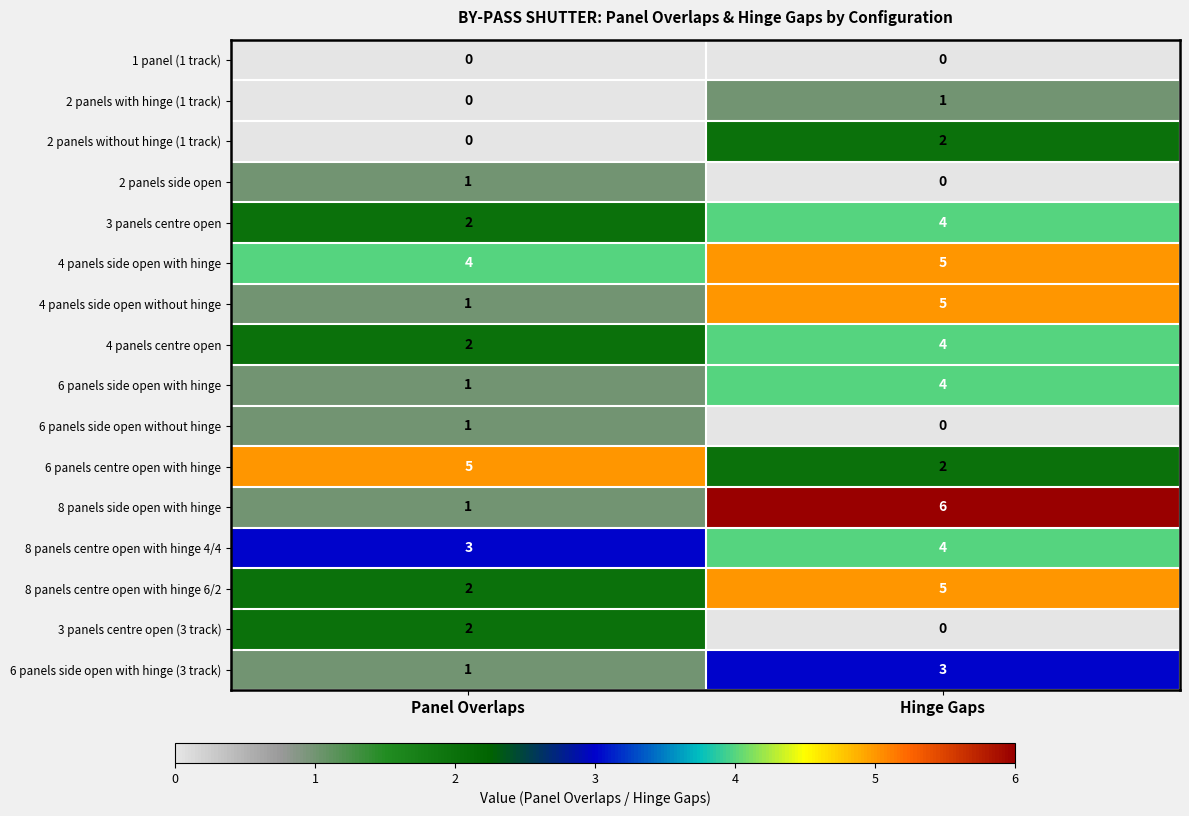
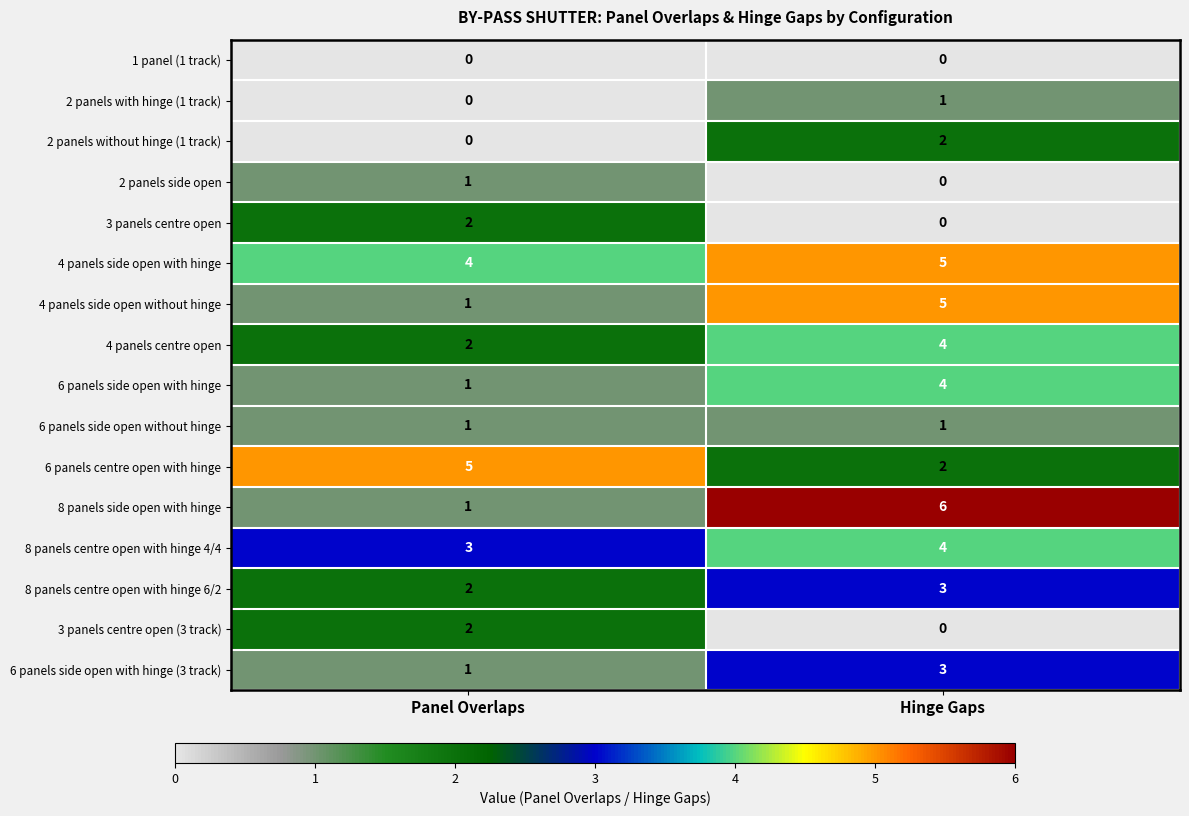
  {
    "1 panel (1 track)": {
      "Panel Overlaps": 0,
      "Hinge Gaps": 0
    },
    "2 panels with hinge (1 track)": {
      "Panel Overlaps": 0,
      "Hinge Gaps": 1
    },
    "2 panels without hinge (1 track)": {
      "Panel Overlaps": 0,
      "Hinge Gaps": 2
    },
    "2 panels side open": {
      "Panel Overlaps": 1,
      "Hinge Gaps": 0
    },
    "3 panels centre open": {
      "Panel Overlaps": 2,
-     "Hinge Gaps": 4
+     "Hinge Gaps": 0
    },
    "4 panels side open with hinge": {
      "Panel Overlaps": 4,
      "Hinge Gaps": 5
    },
    "4 panels side open without hinge": {
      "Panel Overlaps": 1,
      "Hinge Gaps": 5
    },
    "4 panels centre open": {
      "Panel Overlaps": 2,
      "Hinge Gaps": 4
    },
    "6 panels side open with hinge": {
      "Panel Overlaps": 1,
      "Hinge Gaps": 4
    },
    "6 panels side open without hinge": {
      "Panel Overlaps": 1,
-     "Hinge Gaps": 0
+     "Hinge Gaps": 1
    },
    "6 panels centre open with hinge": {
      "Panel Overlaps": 5,
      "Hinge Gaps": 2
    },
    "8 panels side open with hinge": {
      "Panel Overlaps": 1,
      "Hinge Gaps": 6
    },
    "8 panels centre open with hinge 4/4": {
      "Panel Overlaps": 3,
      "Hinge Gaps": 4
    },
    "8 panels centre open with hinge 6/2": {
      "Panel Overlaps": 2,
-     "Hinge Gaps": 5
+     "Hinge Gaps": 3
    },
    "3 panels centre open (3 track)": {
      "Panel Overlaps": 2,
      "Hinge Gaps": 0
    },
    "6 panels side open with hinge (3 track)": {
      "Panel Overlaps": 1,
      "Hinge Gaps": 3
    }
  }
